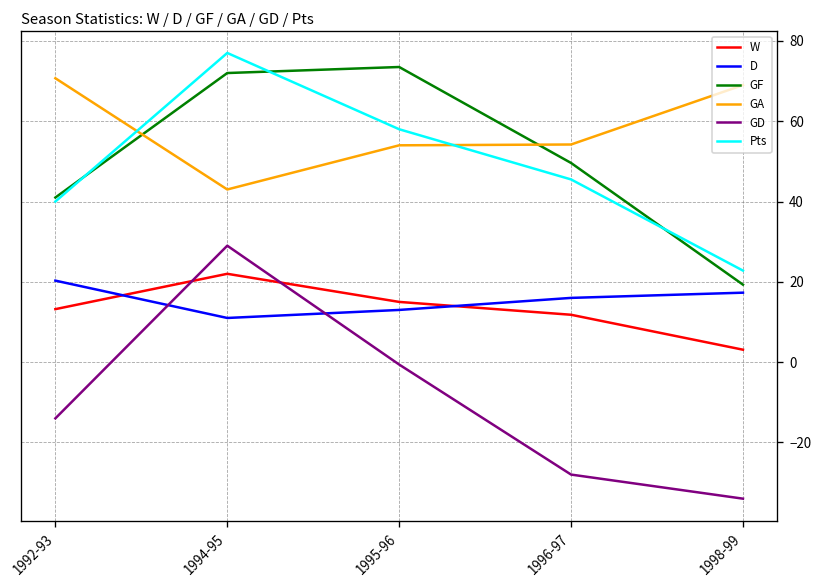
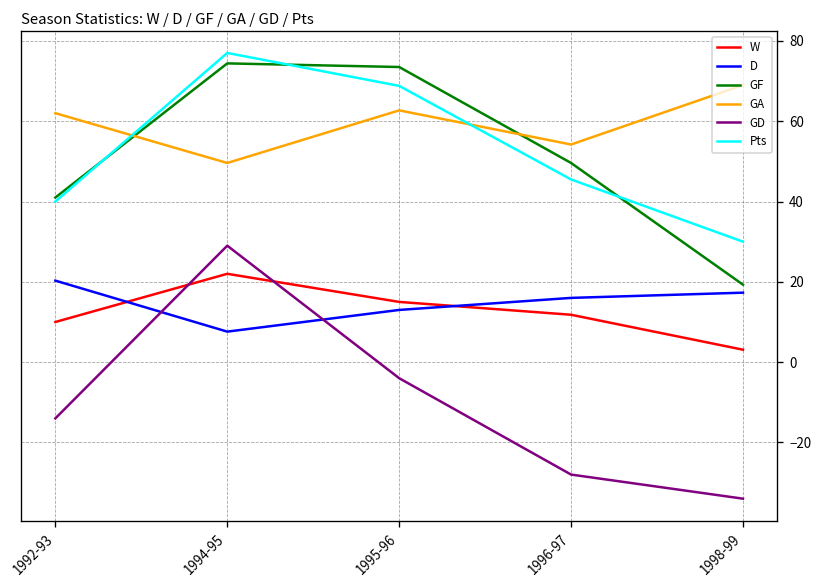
  {
    "W": {
-     "1992-93": 13,
+     "1992-93": 10,
      "1994-95": 22,
      "1995-96": 15,
      "1996-97": 12,
      "1998-99": 3
    },
    "D": {
      "1992-93": 20,
-     "1994-95": 11,
+     "1994-95": 8,
      "1995-96": 13,
      "1996-97": 16,
      "1998-99": 17
    },
    "GF": {
      "1992-93": 41,
-     "1994-95": 72,
+     "1994-95": 74,
      "1995-96": 74,
      "1996-97": 50,
      "1998-99": 19
    },
    "GA": {
-     "1992-93": 71,
-     "1994-95": 43,
-     "1995-96": 54,
+     "1992-93": 62,
+     "1994-95": 50,
+     "1995-96": 63,
      "1996-97": 54
    },
    "GD": {
      "1992-93": -14,
      "1994-95": 29,
-     "1995-96": -1,
+     "1995-96": -4,
      "1996-97": -28,
      "1998-99": -34
    },
    "Pts": {
      "1992-93": 40,
      "1994-95": 77,
-     "1995-96": 58,
+     "1995-96": 69,
      "1996-97": 46,
-     "1998-99": 23
+     "1998-99": 30
    }
  }
